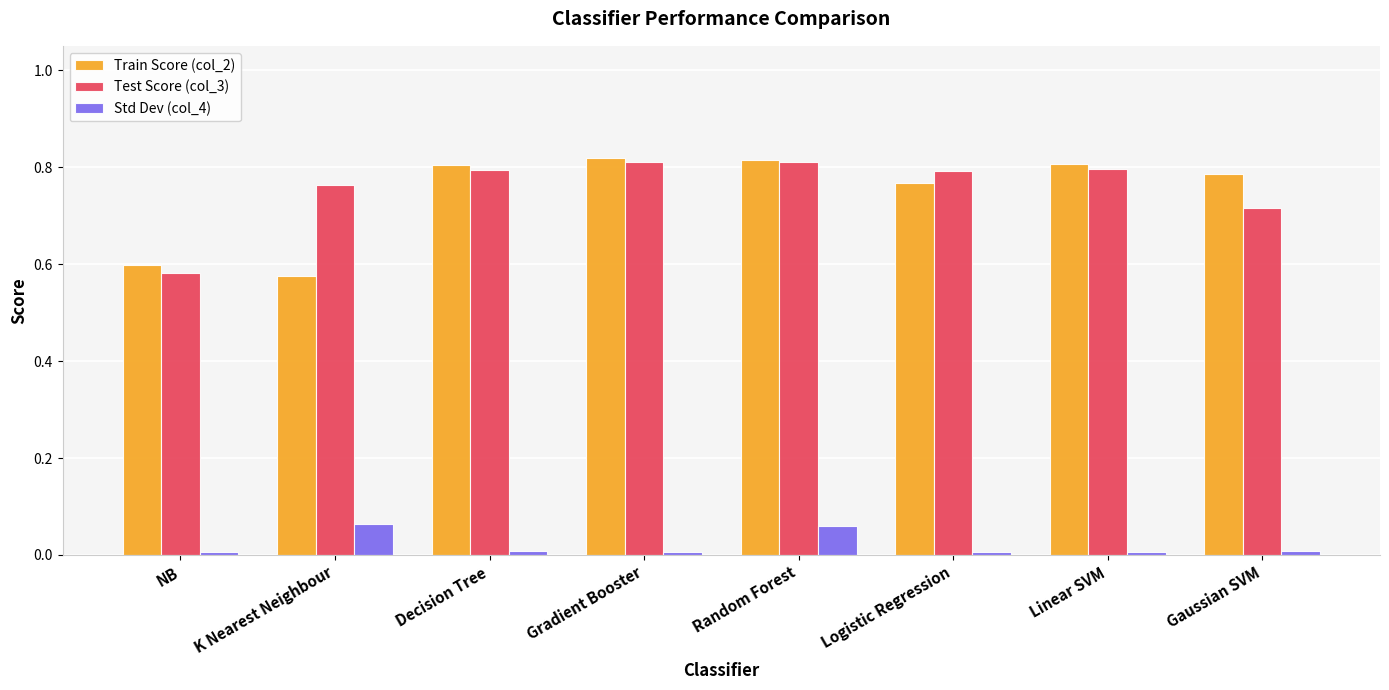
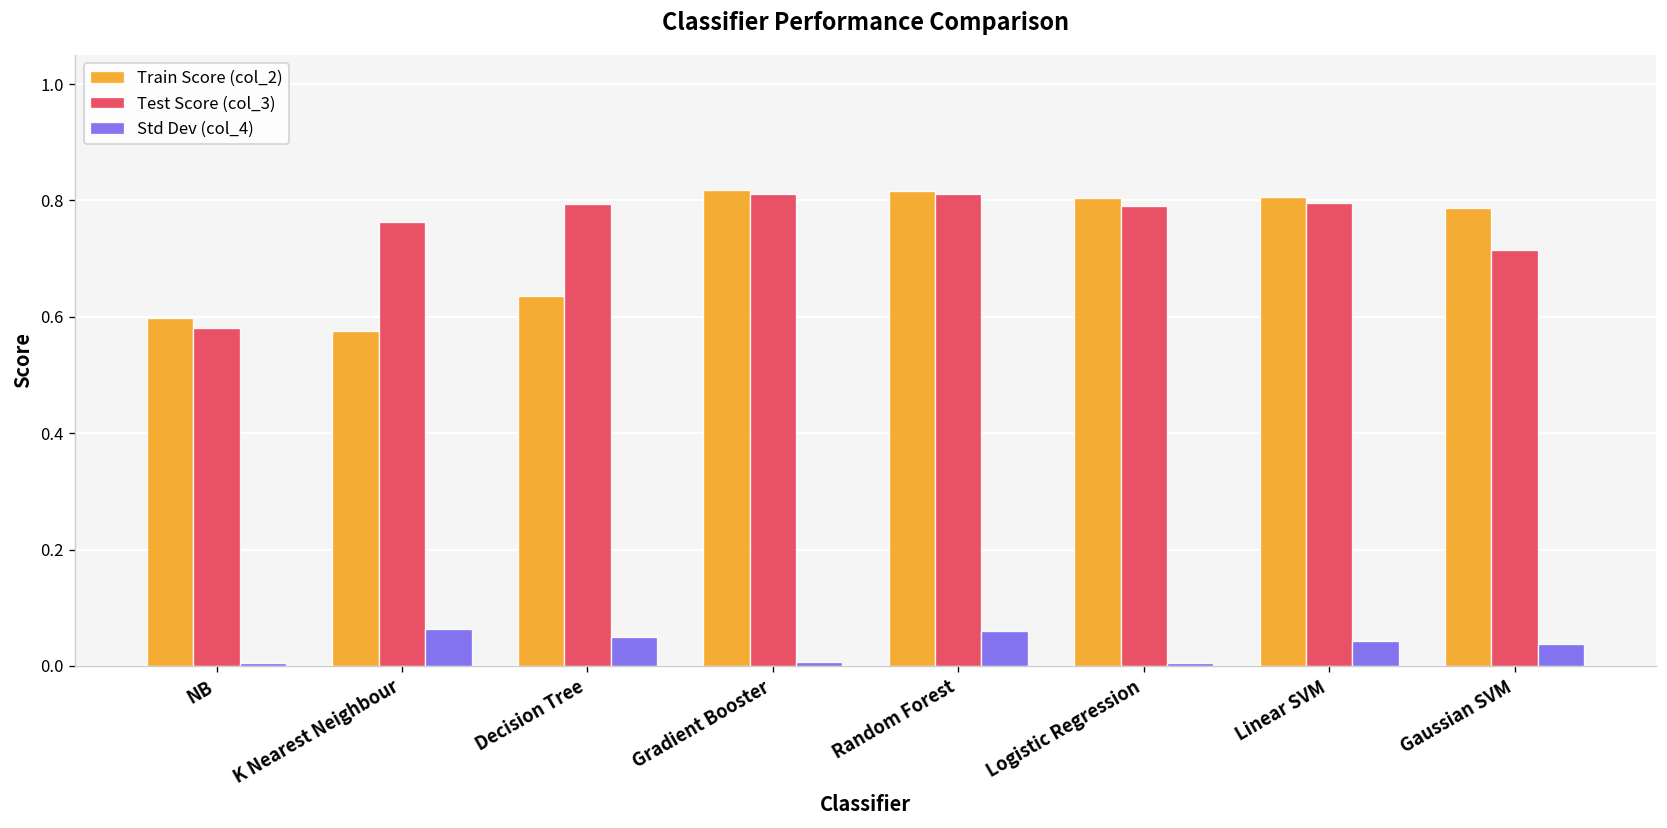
  {
    "Train Score (col_2)": {
      "NB": 0.60,
      "K Nearest Neighbour": 0.58,
-     "Decision Tree": 0.80,
+     "Decision Tree": 0.64,
      "Gradient Booster": 0.82,
      "Random Forest": 0.82,
-     "Logistic Regression": 0.77,
+     "Logistic Regression": 0.80,
      "Linear SVM": 0.81,
      "Gaussian SVM": 0.79
    },
    "Test Score (col_3)": {
      "NB": 0.58,
      "K Nearest Neighbour": 0.76,
      "Decision Tree": 0.79,
      "Gradient Booster": 0.81,
      "Random Forest": 0.81,
      "Logistic Regression": 0.79,
      "Linear SVM": 0.80,
      "Gaussian SVM": 0.72
    },
    "Std Dev (col_4)": {
      "NB": 0.01,
      "K Nearest Neighbour": 0.06,
-     "Decision Tree": 0.01,
+     "Decision Tree": 0.05,
      "Gradient Booster": 0.01,
      "Random Forest": 0.06,
      "Logistic Regression": 0.01,
-     "Linear SVM": 0.01,
-     "Gaussian SVM": 0.01
+     "Linear SVM": 0.04,
+     "Gaussian SVM": 0.04
    }
  }
